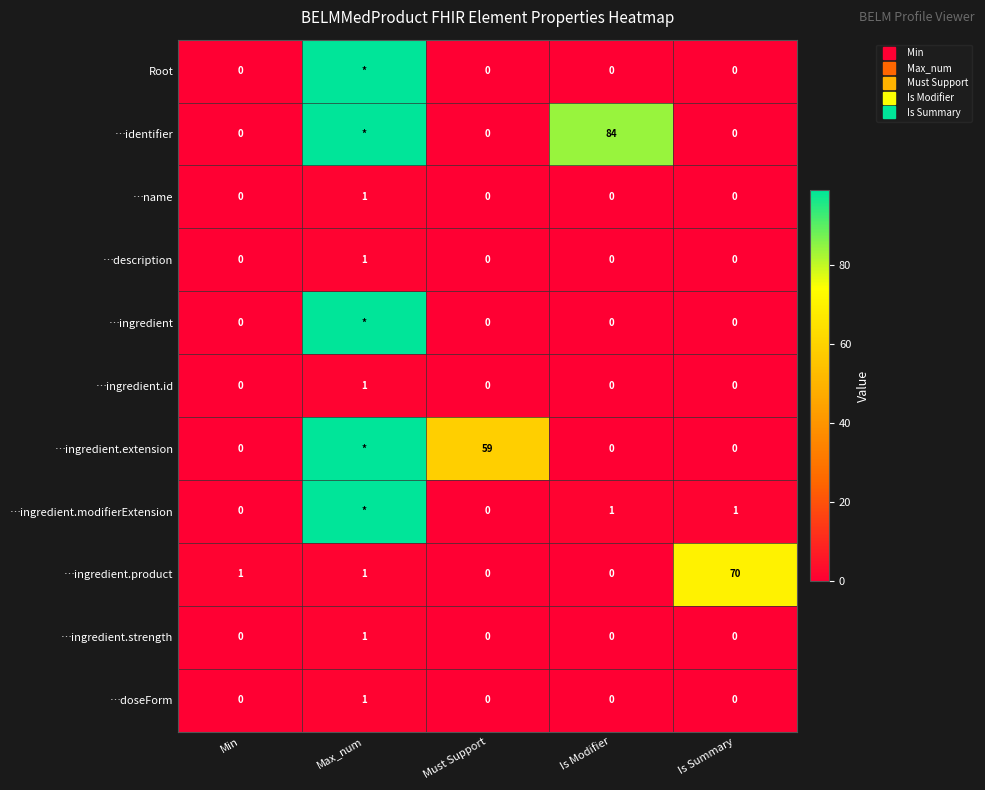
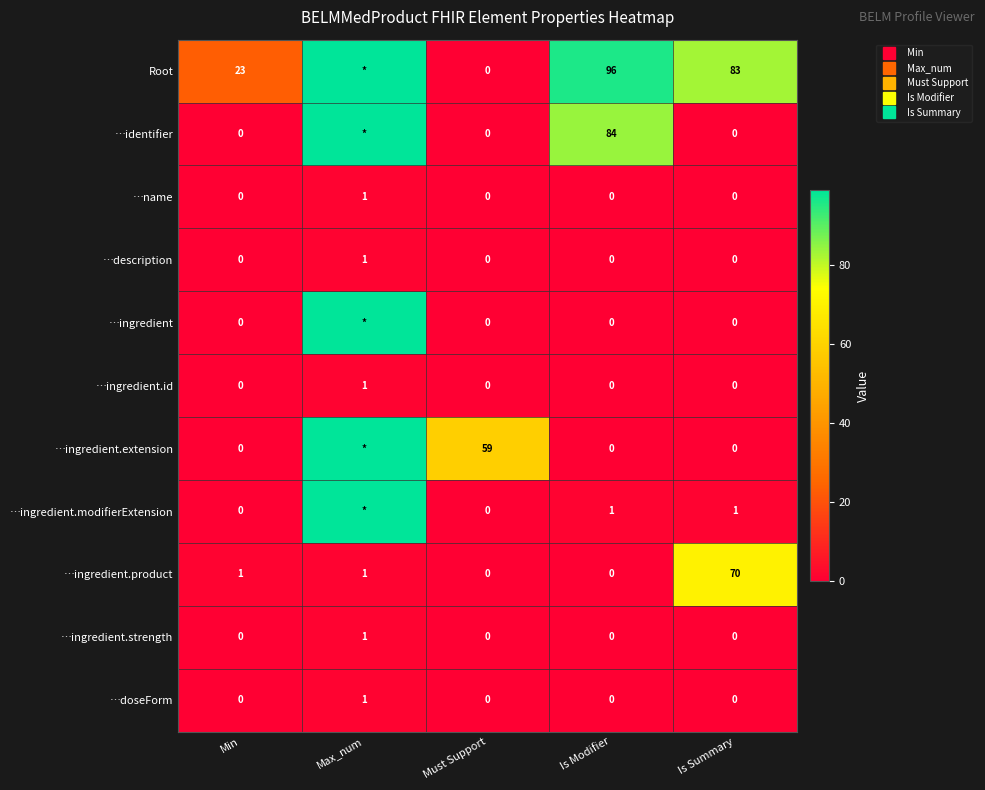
  {
    "Root": {
-     "Min": 0,
+     "Min": 23,
      "Must Support": 0,
-     "Is Modifier": 0,
-     "Is Summary": 0
+     "Is Modifier": 96,
+     "Is Summary": 83
    },
    "…identifier": {
      "Min": 0,
      "Must Support": 0,
      "Is Modifier": 84,
      "Is Summary": 0
    },
    "…name": {
      "Min": 0,
      "Max_num": 1,
      "Must Support": 0,
      "Is Modifier": 0,
      "Is Summary": 0
    },
    "…description": {
      "Min": 0,
      "Max_num": 1,
      "Must Support": 0,
      "Is Modifier": 0,
      "Is Summary": 0
    },
    "…ingredient": {
      "Min": 0,
      "Must Support": 0,
      "Is Modifier": 0,
      "Is Summary": 0
    },
    "…ingredient.id": {
      "Min": 0,
      "Max_num": 1,
      "Must Support": 0,
      "Is Modifier": 0,
      "Is Summary": 0
    },
    "…ingredient.extension": {
      "Min": 0,
      "Must Support": 59,
      "Is Modifier": 0,
      "Is Summary": 0
    },
    "…ingredient.modifierExtension": {
      "Min": 0,
      "Must Support": 0,
      "Is Modifier": 1,
      "Is Summary": 1
    },
    "…ingredient.product": {
      "Min": 1,
      "Max_num": 1,
      "Must Support": 0,
      "Is Modifier": 0,
      "Is Summary": 70
    },
    "…ingredient.strength": {
      "Min": 0,
      "Max_num": 1,
      "Must Support": 0,
      "Is Modifier": 0,
      "Is Summary": 0
    },
    "…doseForm": {
      "Min": 0,
      "Max_num": 1,
      "Must Support": 0,
      "Is Modifier": 0,
      "Is Summary": 0
    }
  }
